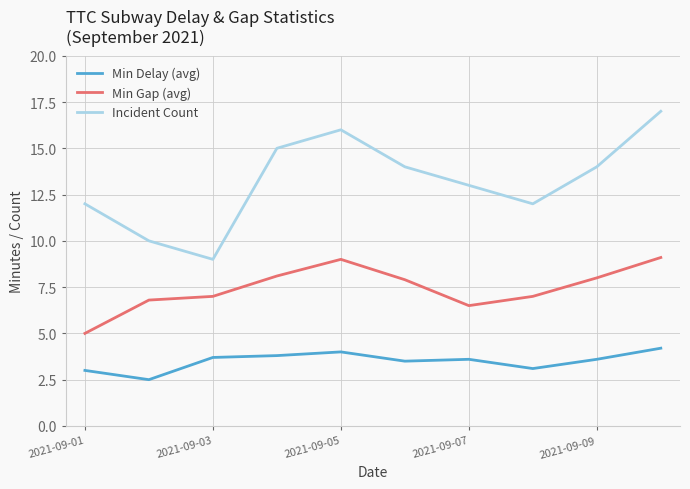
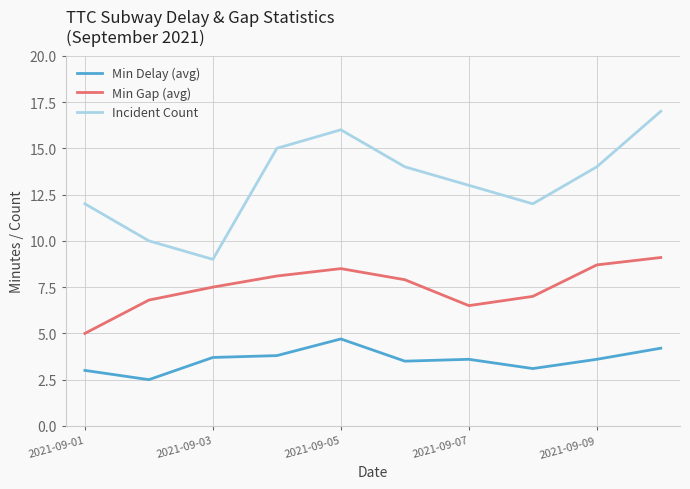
  {
    "Min Delay (avg)": {
      "2021-09-01": 3.0,
      "2021-09-03": 3.7,
-     "2021-09-05": 4.0,
+     "2021-09-05": 4.7,
      "2021-09-07": 3.6,
      "2021-09-09": 3.6
    },
    "Min Gap (avg)": {
      "2021-09-01": 5.0,
-     "2021-09-03": 7.0,
-     "2021-09-05": 9.0,
+     "2021-09-03": 7.5,
+     "2021-09-05": 8.5,
      "2021-09-07": 6.5,
-     "2021-09-09": 8.0
+     "2021-09-09": 8.7
    },
    "Incident Count": {
      "2021-09-01": 12.0,
      "2021-09-03": 9.0,
      "2021-09-05": 16.0,
      "2021-09-07": 13.0,
      "2021-09-09": 14.0
    }
  }
